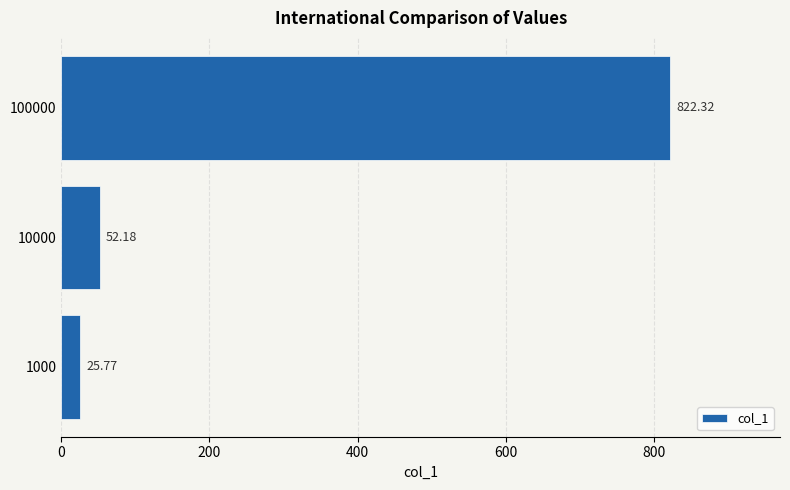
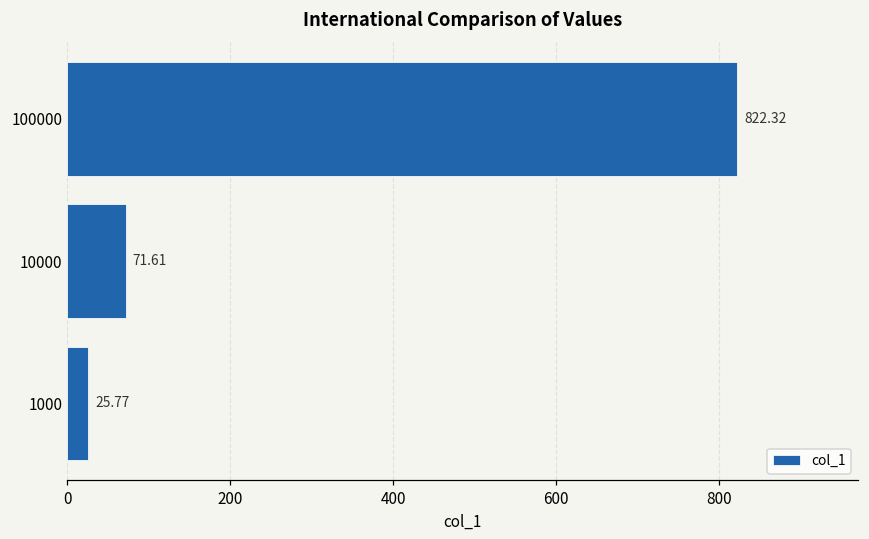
  {
    "100000": 822.32,
-   "10000": 52.18,
+   "10000": 71.61,
    "1000": 25.77
  }
